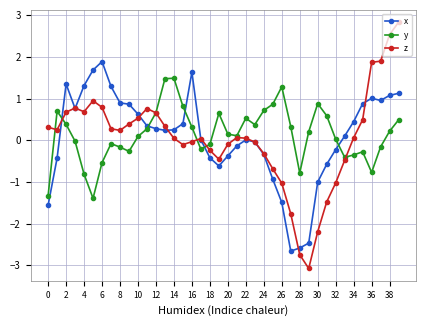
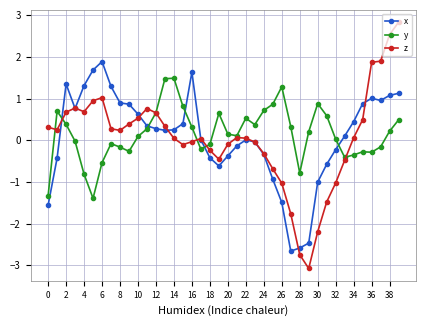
  {
    "x": {
      "0": -1.6,
      "2": 1.3,
      "4": 1.3,
      "6": 1.9,
      "8": 0.9,
      "10": 0.6,
      "12": 0.3,
      "14": 0.2,
      "16": 1.6,
      "18": -0.4,
      "20": -0.4,
      "26": -1.5,
      "28": -2.6,
      "30": -1.0,
      "32": -0.2,
      "34": 0.4,
      "36": 1.0,
      "38": 1.1
    },
    "y": {
      "0": -1.3,
      "2": 0.4,
      "4": -0.8,
      "6": -0.5,
      "8": -0.2,
      "10": 0.1,
      "14": 1.5,
      "16": 0.3,
      "18": -0.1,
      "20": 0.1,
      "22": 0.5,
      "24": 0.7,
      "26": 1.3,
      "28": -0.8,
      "30": 0.9,
      "32": 0.0,
      "34": -0.4,
-     "36": -0.8,
+     "36": -0.3,
      "38": 0.2
    },
    "z": {
      "0": 0.3,
      "2": 0.7,
      "4": 0.7,
-     "6": 0.8,
+     "6": 1.0,
      "8": 0.2,
      "10": 0.5,
      "14": 0.0,
      "16": 0.0,
      "18": -0.2,
      "20": -0.1,
      "26": -1.0,
      "28": -2.7,
      "30": -2.2,
      "32": -1.0,
      "34": 0.1,
      "36": 1.9
    }
  }
